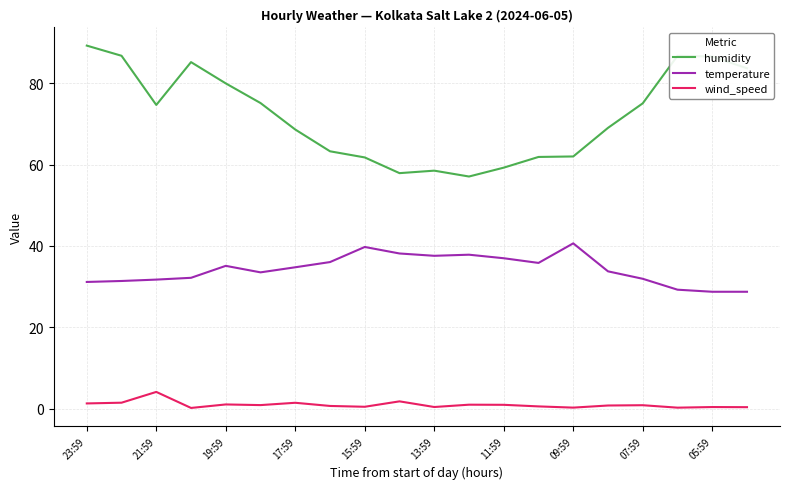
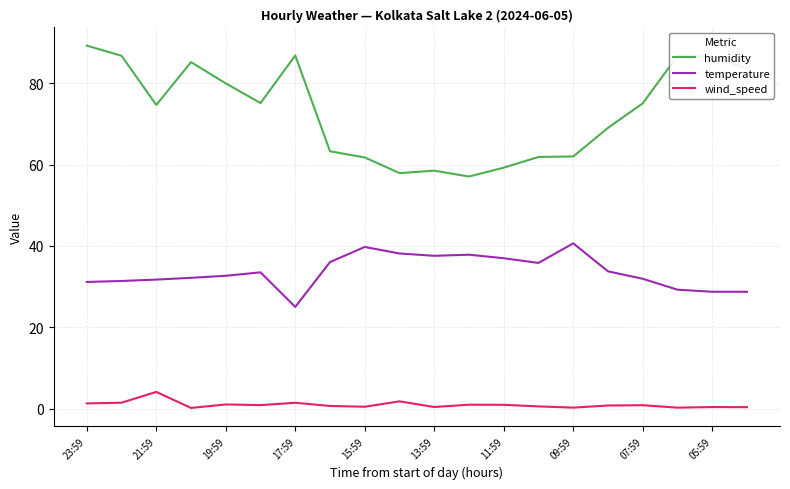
  {
    "humidity": {
      "23:59": 89,
      "21:59": 75,
      "19:59": 80,
-     "17:59": 69,
+     "17:59": 87,
      "15:59": 62,
      "13:59": 58,
      "11:59": 59,
      "09:59": 62,
      "07:59": 75
    },
    "temperature": {
      "23:59": 31,
      "21:59": 32,
-     "19:59": 35,
-     "17:59": 35,
+     "19:59": 33,
+     "17:59": 25,
      "15:59": 40,
      "13:59": 38,
      "11:59": 37,
      "09:59": 41,
      "07:59": 32,
      "05:59": 29
    },
    "wind_speed": {
      "23:59": 1,
      "21:59": 4,
      "19:59": 1,
      "17:59": 1,
      "15:59": 0,
      "13:59": 0,
      "11:59": 1,
      "09:59": 0,
      "07:59": 1,
      "05:59": 0
    }
  }
